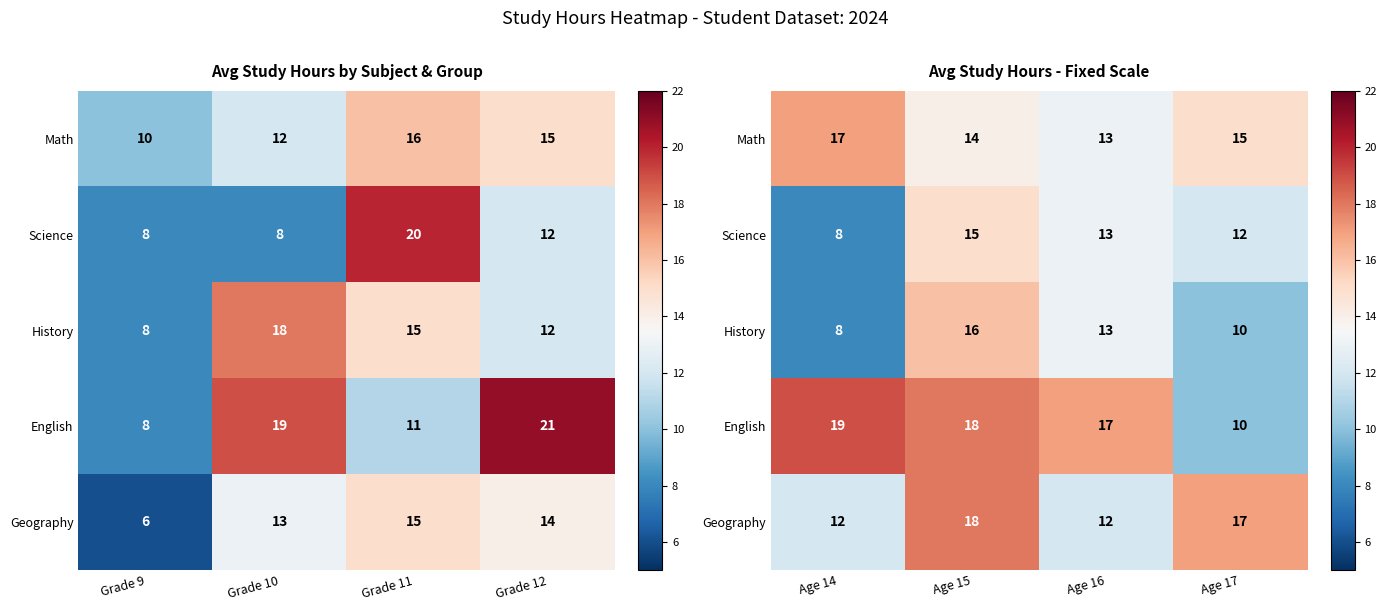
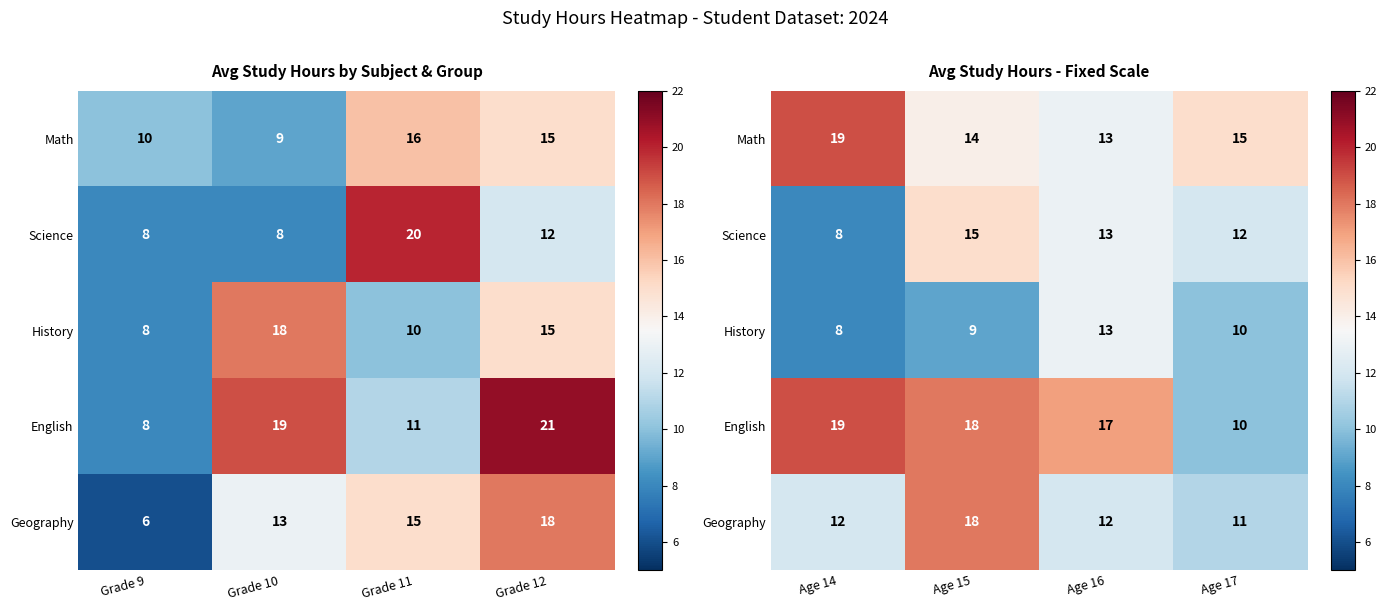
  {
    "Avg Study Hours by Subject & Group": {
      "Math": {
        "Grade 9": 10,
-       "Grade 10": 12,
+       "Grade 10": 9,
        "Grade 11": 16,
        "Grade 12": 15
      },
      "Science": {
        "Grade 9": 8,
        "Grade 10": 8,
        "Grade 11": 20,
        "Grade 12": 12
      },
      "History": {
        "Grade 9": 8,
        "Grade 10": 18,
-       "Grade 11": 15,
-       "Grade 12": 12
+       "Grade 11": 10,
+       "Grade 12": 15
      },
      "English": {
        "Grade 9": 8,
        "Grade 10": 19,
        "Grade 11": 11,
        "Grade 12": 21
      },
      "Geography": {
        "Grade 9": 6,
        "Grade 10": 13,
        "Grade 11": 15,
-       "Grade 12": 14
+       "Grade 12": 18
      }
    },
    "Avg Study Hours - Fixed Scale": {
      "Math": {
-       "Age 14": 17,
+       "Age 14": 19,
        "Age 15": 14,
        "Age 16": 13,
        "Age 17": 15
      },
      "Science": {
        "Age 14": 8,
        "Age 15": 15,
        "Age 16": 13,
        "Age 17": 12
      },
      "History": {
        "Age 14": 8,
-       "Age 15": 16,
+       "Age 15": 9,
        "Age 16": 13,
        "Age 17": 10
      },
      "English": {
        "Age 14": 19,
        "Age 15": 18,
        "Age 16": 17,
        "Age 17": 10
      },
      "Geography": {
        "Age 14": 12,
        "Age 15": 18,
        "Age 16": 12,
-       "Age 17": 17
+       "Age 17": 11
      }
    }
  }
